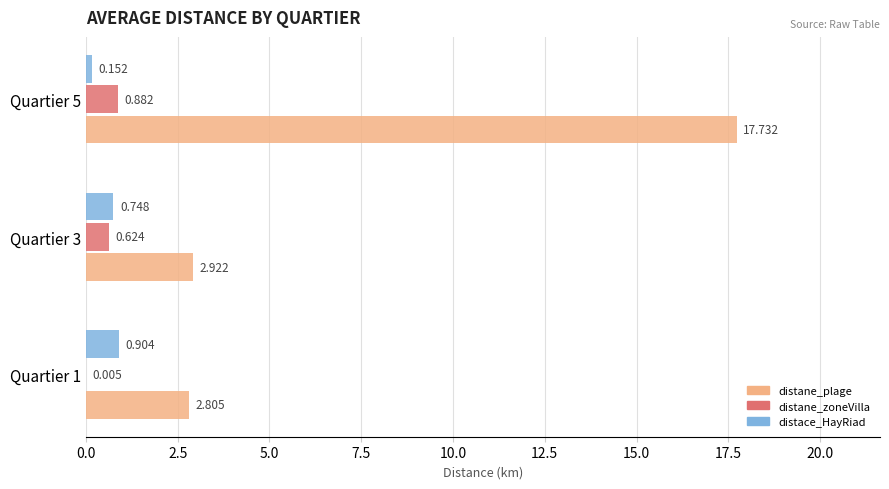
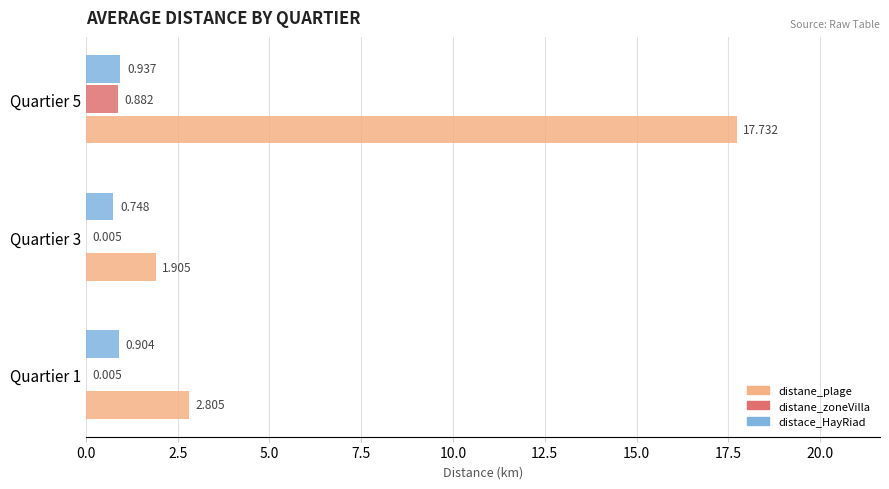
  {
    "distane_plage": {
      "Quartier 5": 17.732,
-     "Quartier 3": 2.922,
+     "Quartier 3": 1.905,
      "Quartier 1": 2.805
    },
    "distane_zoneVilla": {
      "Quartier 5": 0.882,
-     "Quartier 3": 0.624,
+     "Quartier 3": 0.005,
      "Quartier 1": 0.005
    },
    "distace_HayRiad": {
-     "Quartier 5": 0.152,
+     "Quartier 5": 0.937,
      "Quartier 3": 0.748,
      "Quartier 1": 0.904
    }
  }
